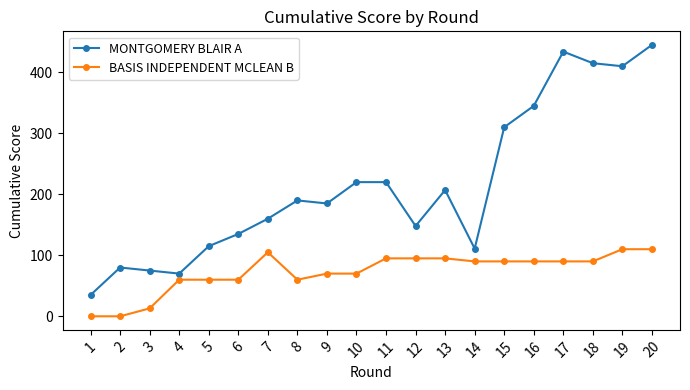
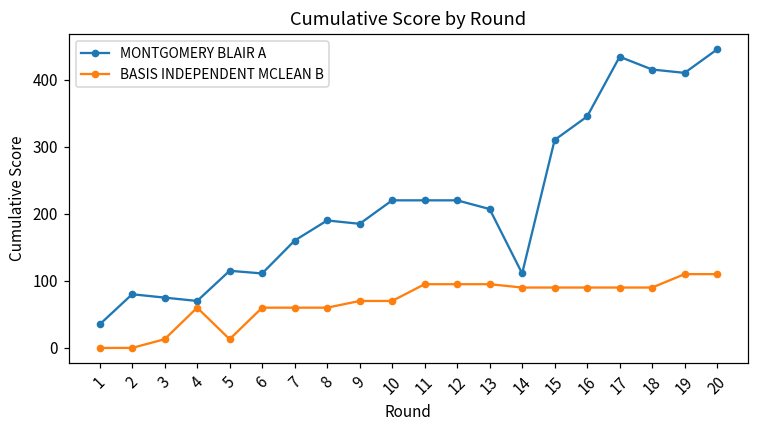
  {
    "MONTGOMERY BLAIR A": {
      "1": 40,
      "2": 80,
      "3": 80,
      "4": 70,
      "5": 120,
-     "6": 140,
+     "6": 110,
      "7": 160,
      "8": 190,
      "9": 190,
      "10": 220,
      "11": 220,
-     "12": 150,
+     "12": 220,
      "13": 210,
      "14": 110,
      "15": 310,
      "16": 350,
      "17": 430,
      "18": 420,
      "19": 410,
      "20": 450
    },
    "BASIS INDEPENDENT MCLEAN B": {
      "1": 0,
      "2": 0,
      "3": 10,
      "4": 60,
-     "5": 60,
+     "5": 10,
      "6": 60,
-     "7": 110,
+     "7": 60,
      "8": 60,
      "9": 70,
      "10": 70,
      "11": 100,
      "12": 100,
      "13": 100,
      "14": 90,
      "15": 90,
      "16": 90,
      "17": 90,
      "18": 90,
      "19": 110,
      "20": 110
    }
  }
